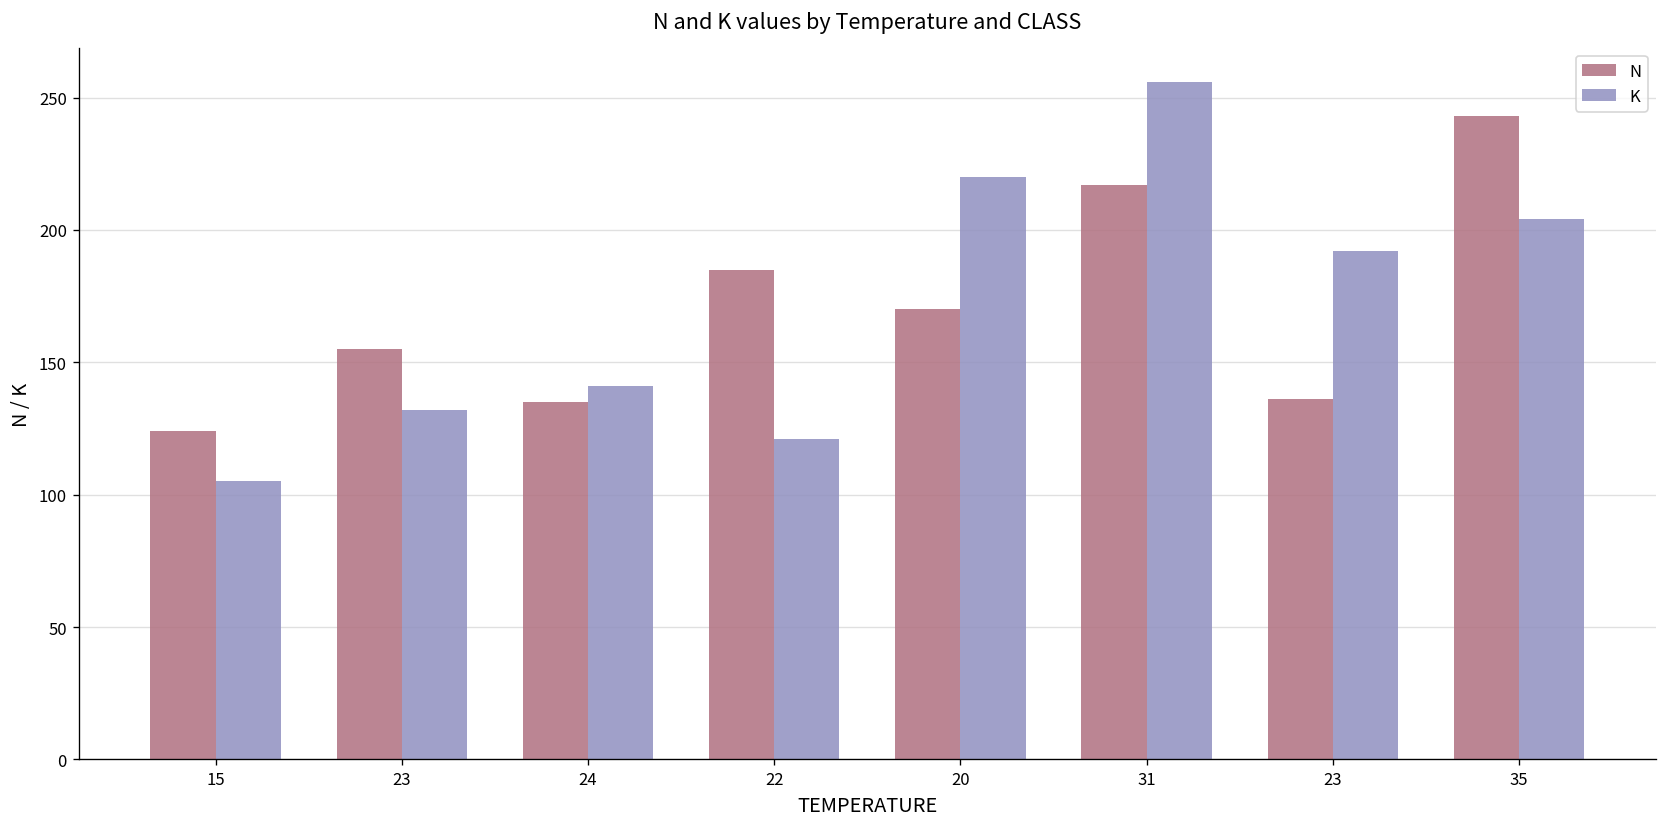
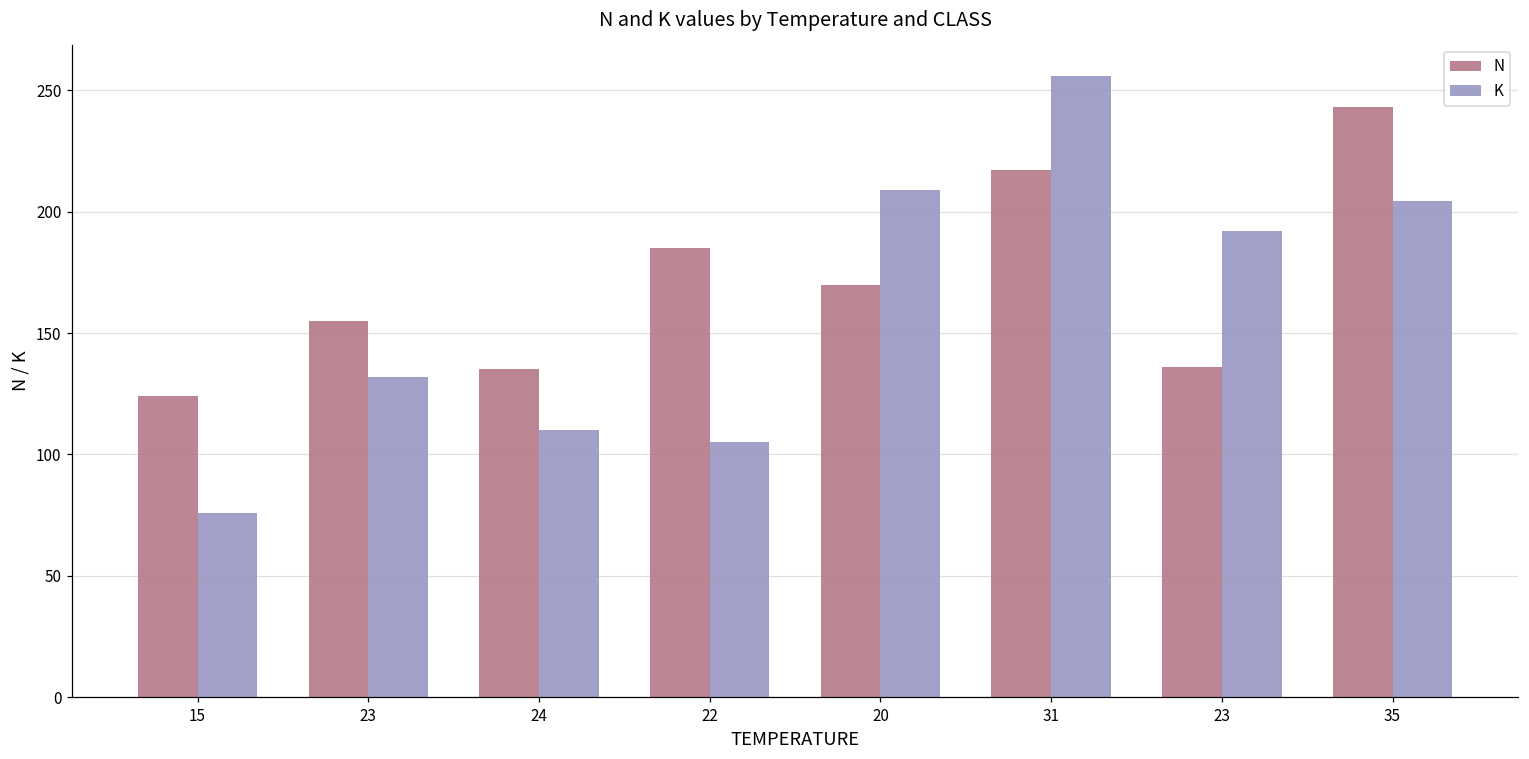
  {
    "N": {
      "15": 124,
      "24": 135,
      "22": 185,
      "20": 170,
      "31": 217,
      "35": 243
    },
    "K": {
-     "15": 105,
-     "24": 141,
-     "22": 121,
-     "20": 220,
+     "15": 76,
+     "24": 110,
+     "22": 105,
+     "20": 209,
      "31": 256,
      "35": 204
    }
  }
